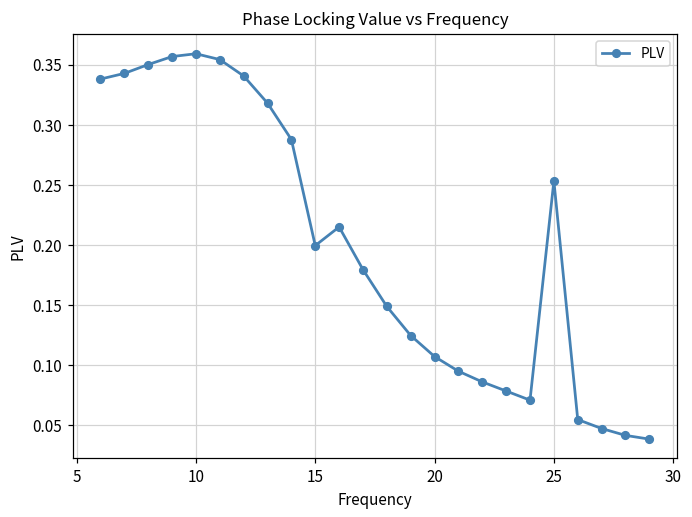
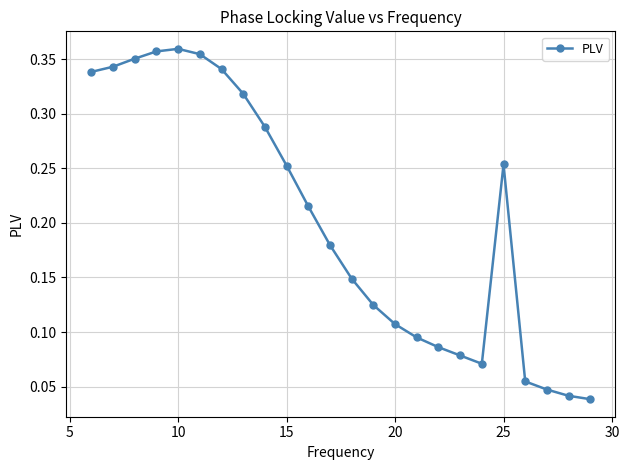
  {
    "10": 0.359,
-   "15": 0.200,
+   "15": 0.252,
    "20": 0.107,
    "25": 0.253
  }
